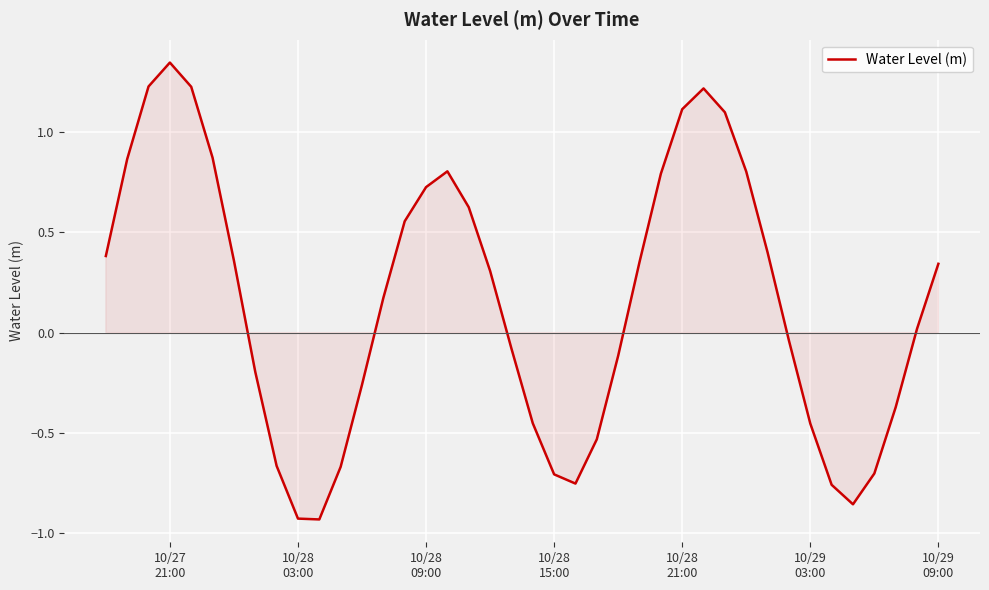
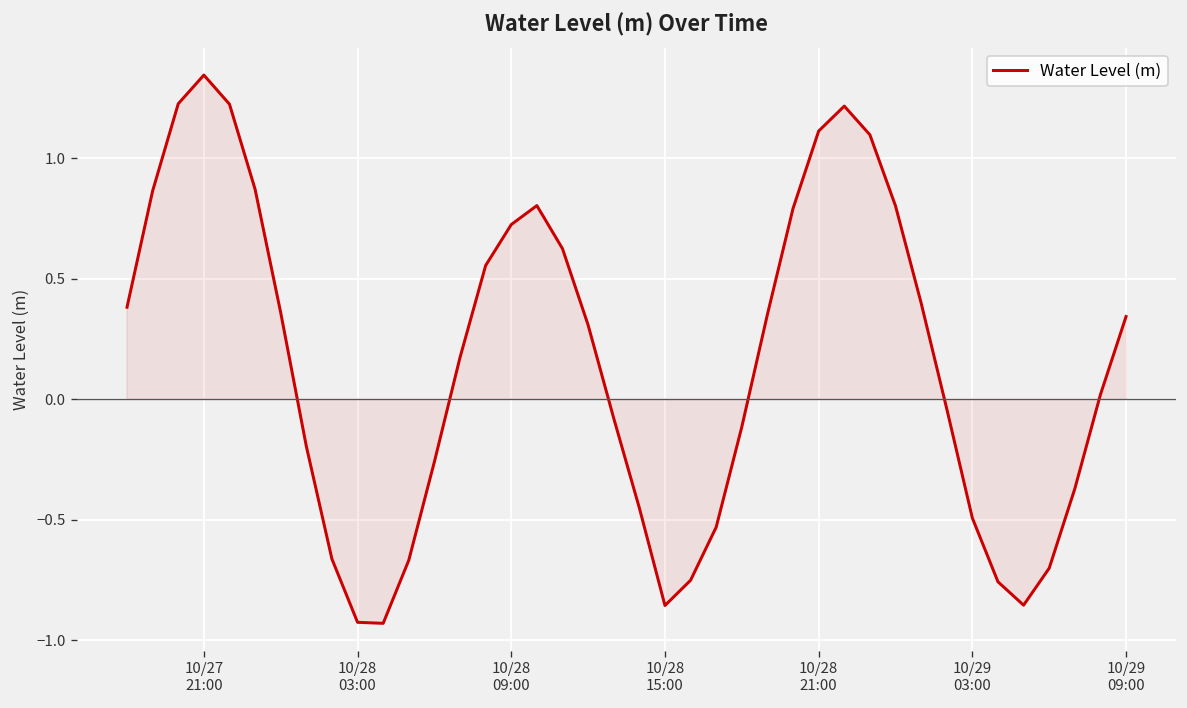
  {
    "10/27 21:00": 1.34,
    "10/28 03:00": -0.93,
    "10/28 09:00": 0.72,
-   "10/28 15:00": -0.71,
+   "10/28 15:00": -0.86,
    "10/28 21:00": 1.11,
-   "10/29 03:00": -0.45,
+   "10/29 03:00": -0.49,
    "10/29 09:00": 0.34
  }
